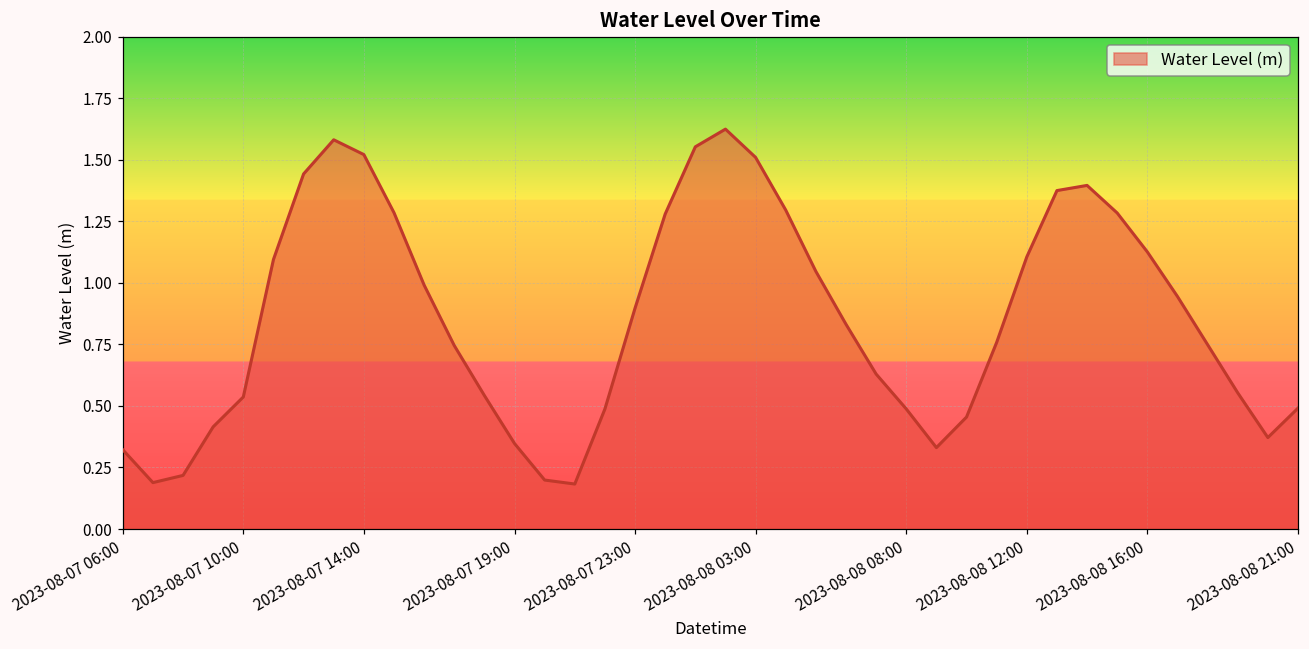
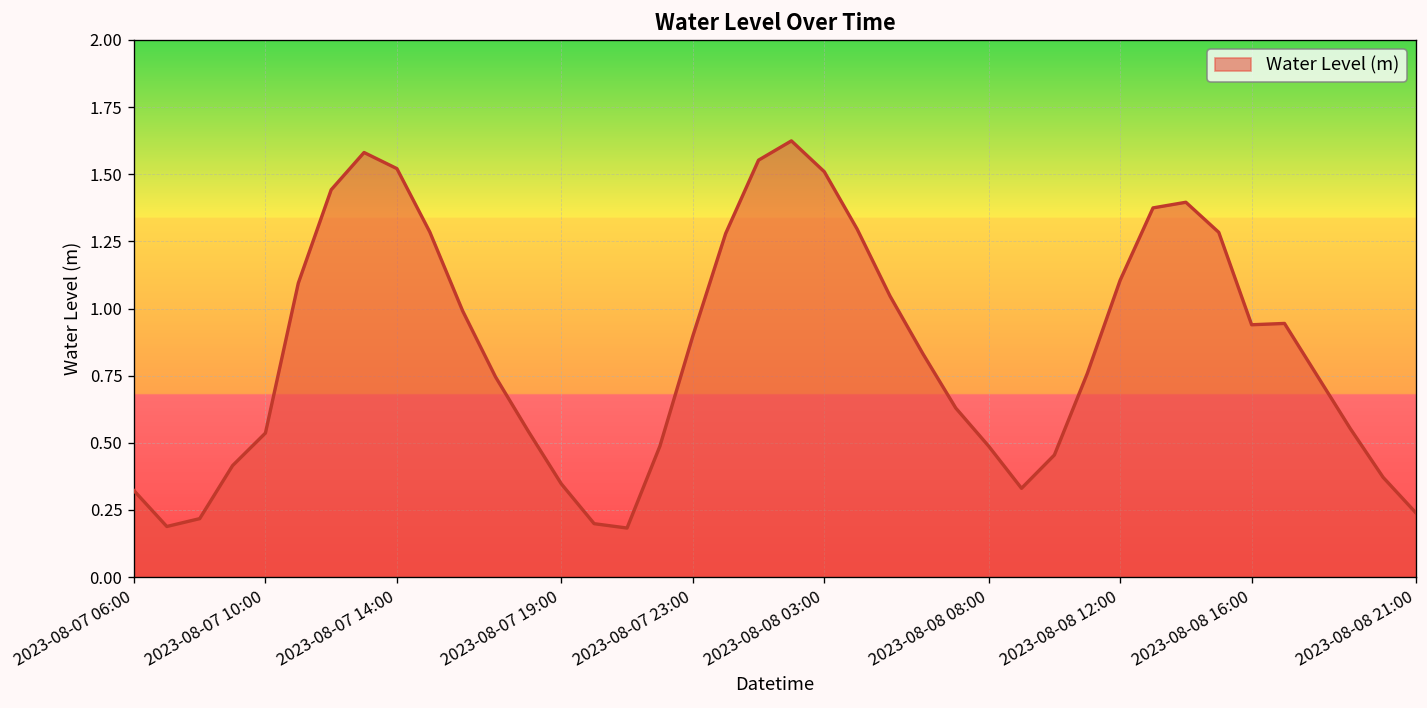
  {
    "2023-08-07 06:00": 0.32,
    "2023-08-07 10:00": 0.54,
    "2023-08-07 14:00": 1.52,
    "2023-08-07 19:00": 0.35,
    "2023-08-07 23:00": 0.90,
    "2023-08-08 03:00": 1.51,
    "2023-08-08 08:00": 0.49,
    "2023-08-08 12:00": 1.11,
-   "2023-08-08 16:00": 1.13,
-   "2023-08-08 21:00": 0.49
+   "2023-08-08 16:00": 0.94,
+   "2023-08-08 21:00": 0.24
  }
